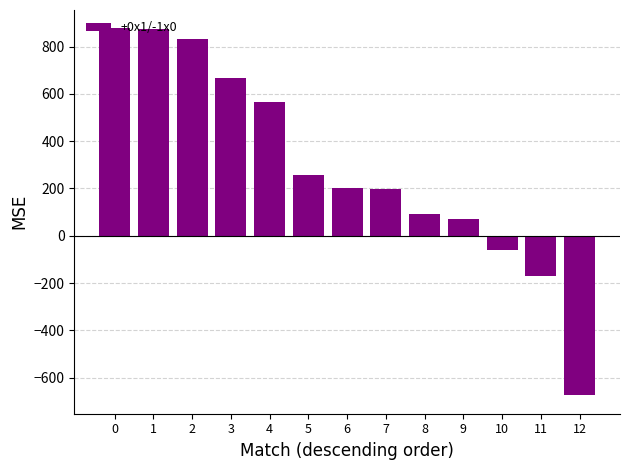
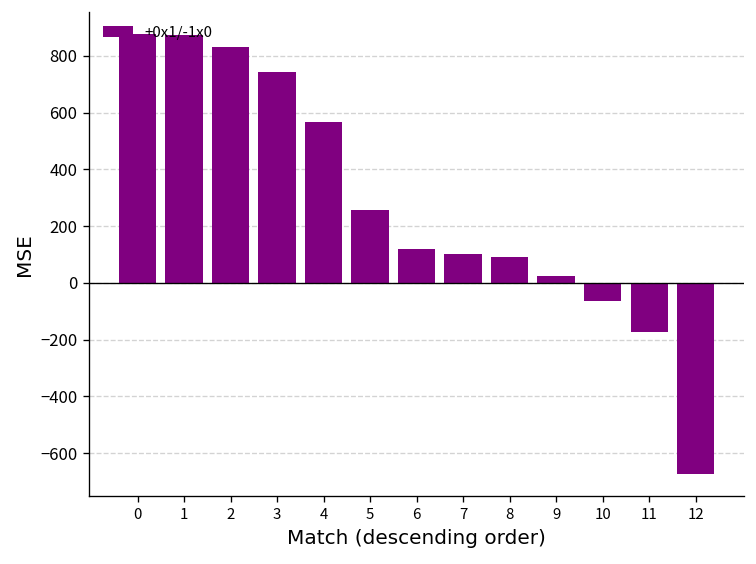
  {
    "0": 880,
    "1": 870,
    "2": 830,
-   "3": 670,
+   "3": 740,
    "4": 570,
    "5": 260,
-   "6": 200,
-   "7": 200,
+   "6": 120,
+   "7": 100,
    "8": 90,
-   "9": 70,
+   "9": 20,
    "10": -60,
    "11": -170,
    "12": -680
  }
